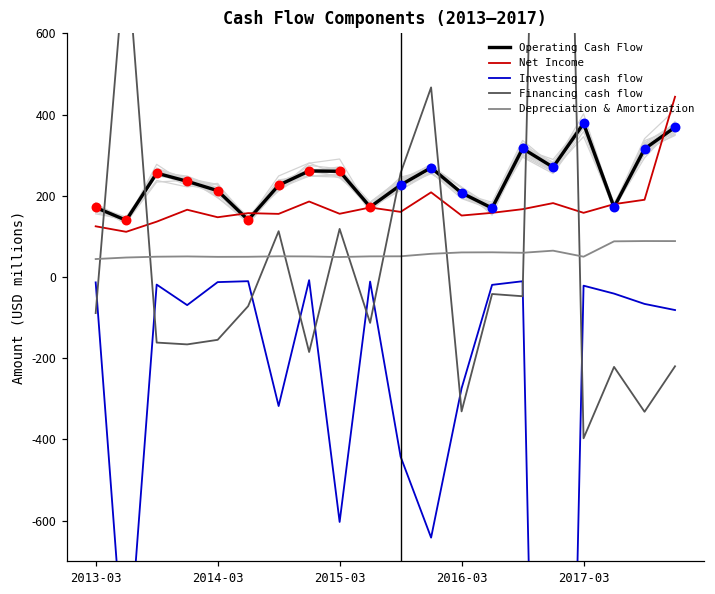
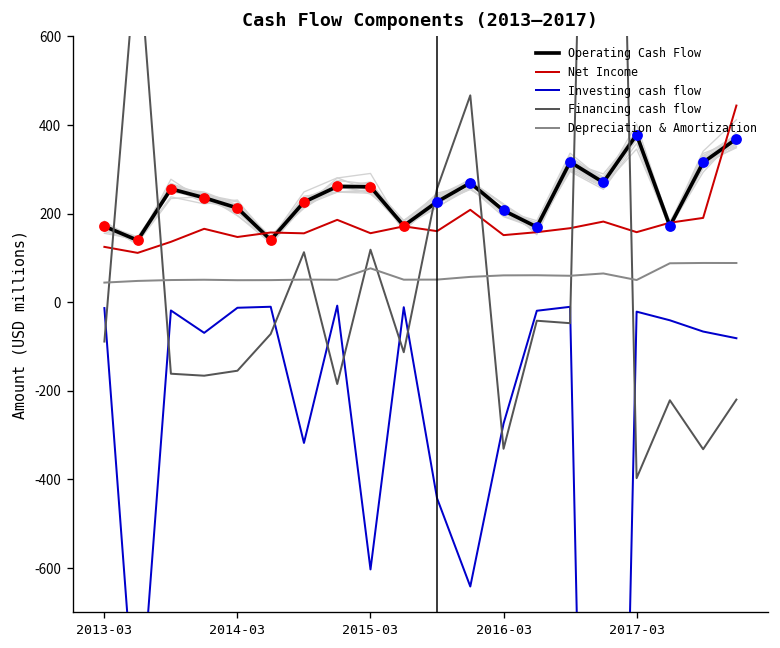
  {
    "Financing cash flow": {
      "2013-03": -90,
      "2014-03": -150,
      "2015-03": 120,
      "2016-03": -330,
      "2017-03": -400
    },
    "Depreciation & Amortization": {
      "2013-03": 40,
      "2014-03": 50,
-     "2015-03": 50,
+     "2015-03": 80,
      "2016-03": 60,
      "2017-03": 50
    }
  }
